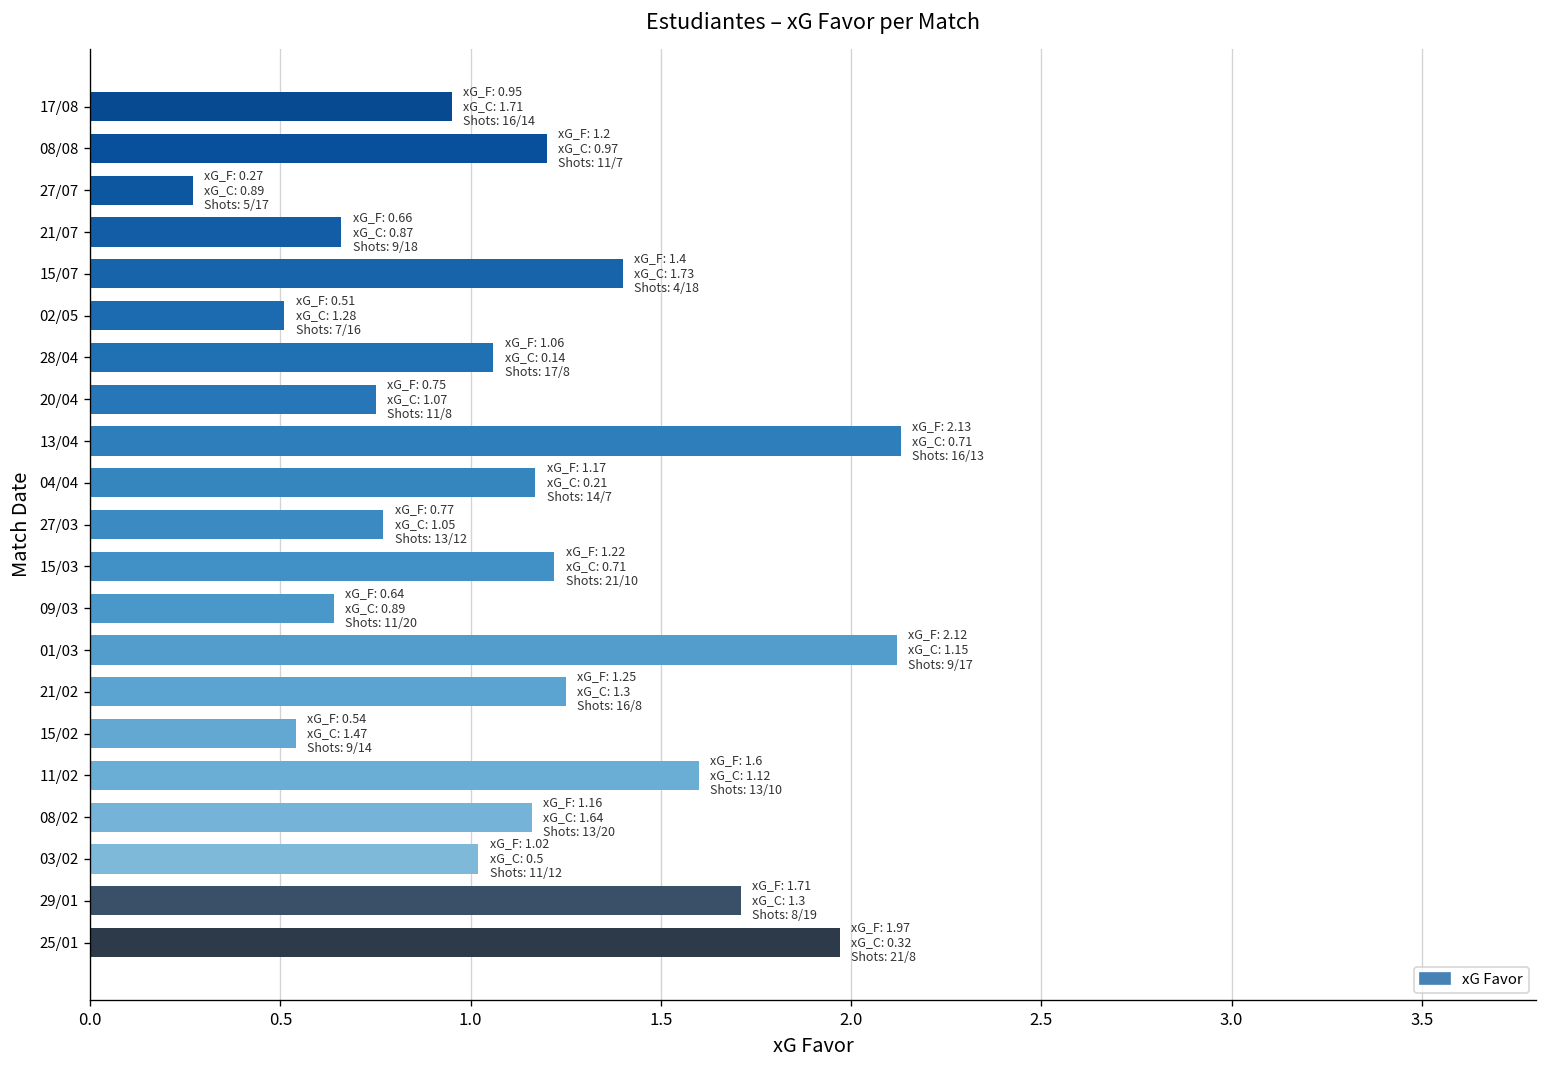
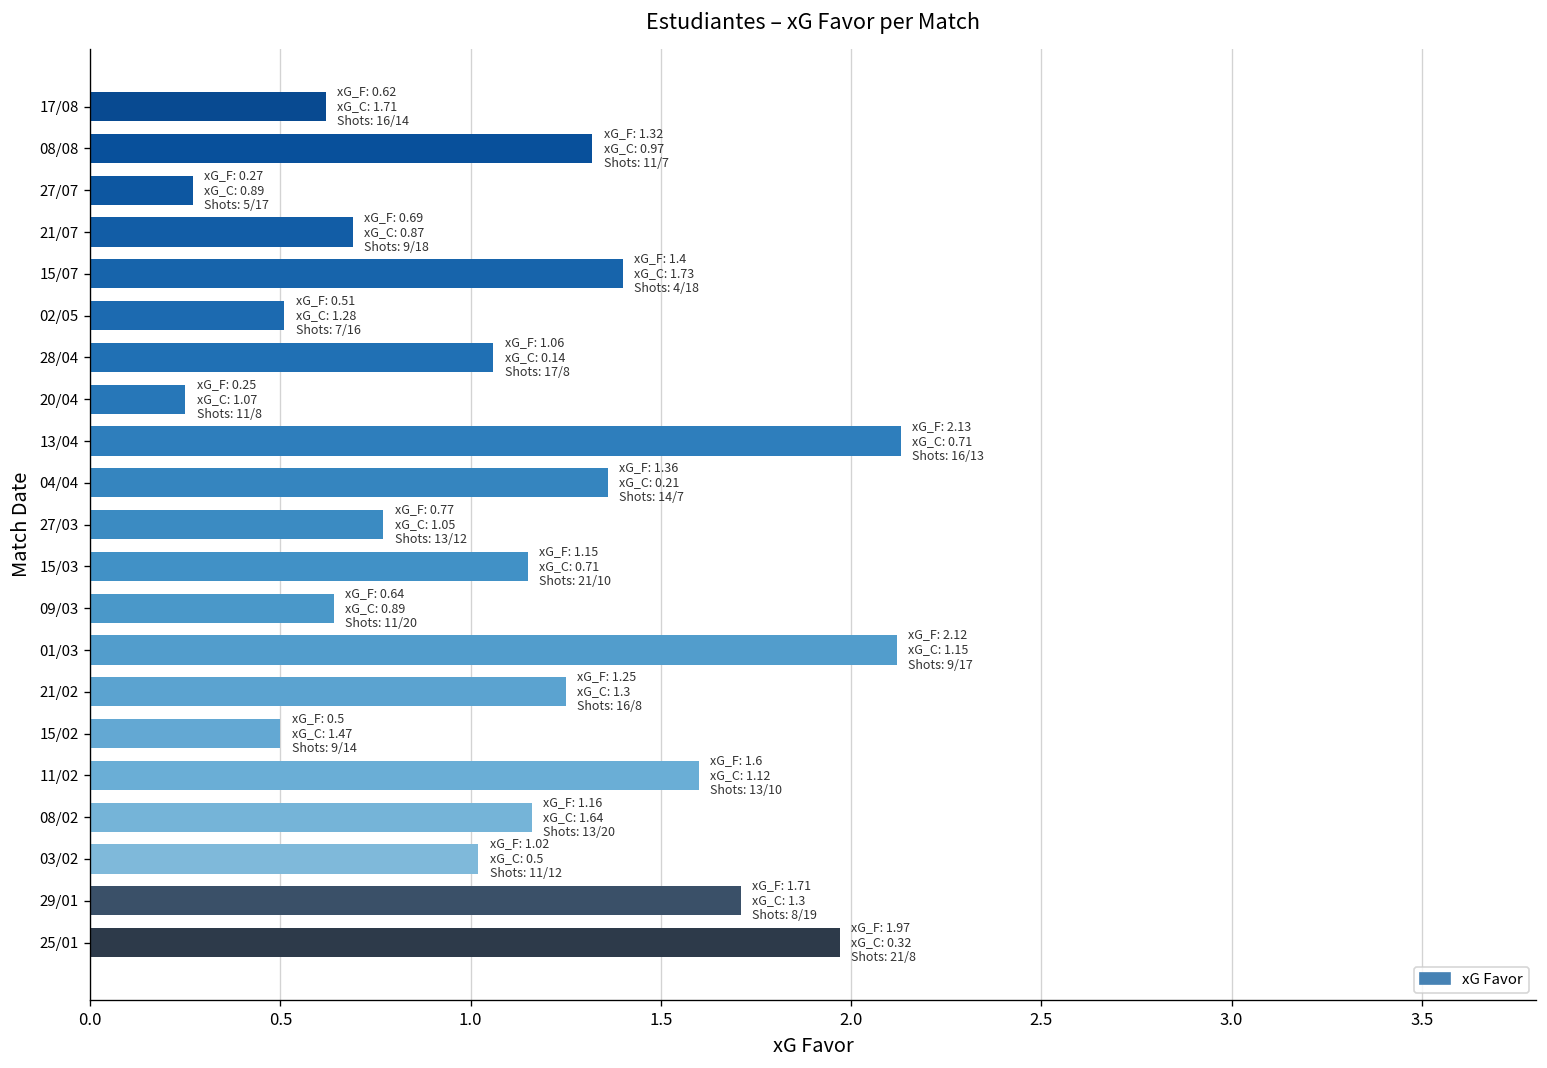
  {
-   "17/08": 0.95,
-   "08/08": 1.2,
+   "17/08": 0.62,
+   "08/08": 1.32,
    "27/07": 0.27,
-   "21/07": 0.66,
+   "21/07": 0.69,
    "15/07": 1.4,
    "02/05": 0.51,
    "28/04": 1.06,
-   "20/04": 0.75,
+   "20/04": 0.25,
    "13/04": 2.13,
-   "04/04": 1.17,
+   "04/04": 1.36,
    "27/03": 0.77,
-   "15/03": 1.22,
+   "15/03": 1.15,
    "09/03": 0.64,
    "01/03": 2.12,
    "21/02": 1.25,
-   "15/02": 0.54,
+   "15/02": 0.5,
    "11/02": 1.6,
    "08/02": 1.16,
    "03/02": 1.02,
    "29/01": 1.71,
    "25/01": 1.97
  }
